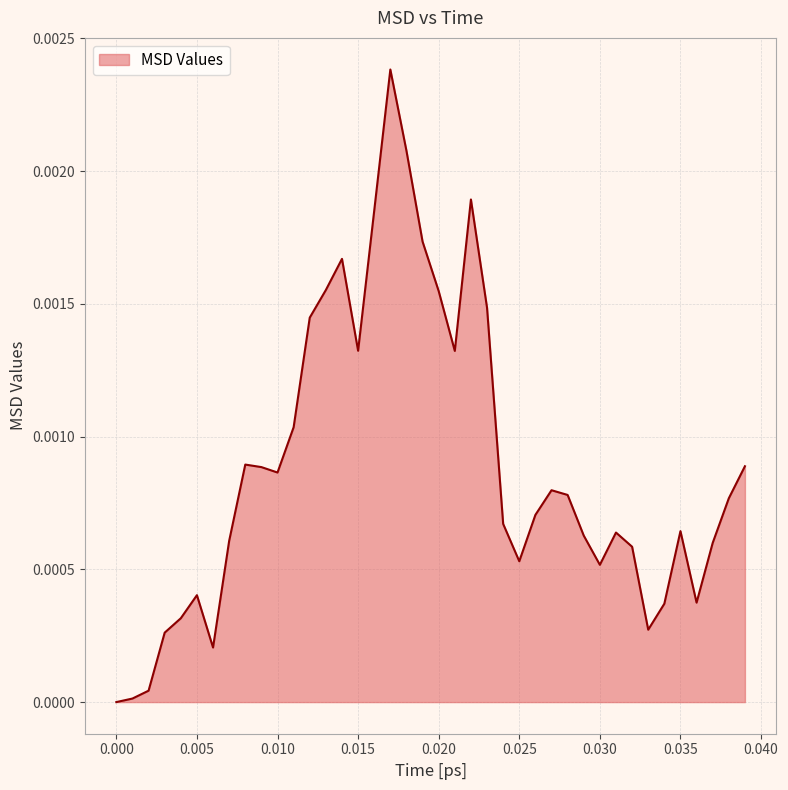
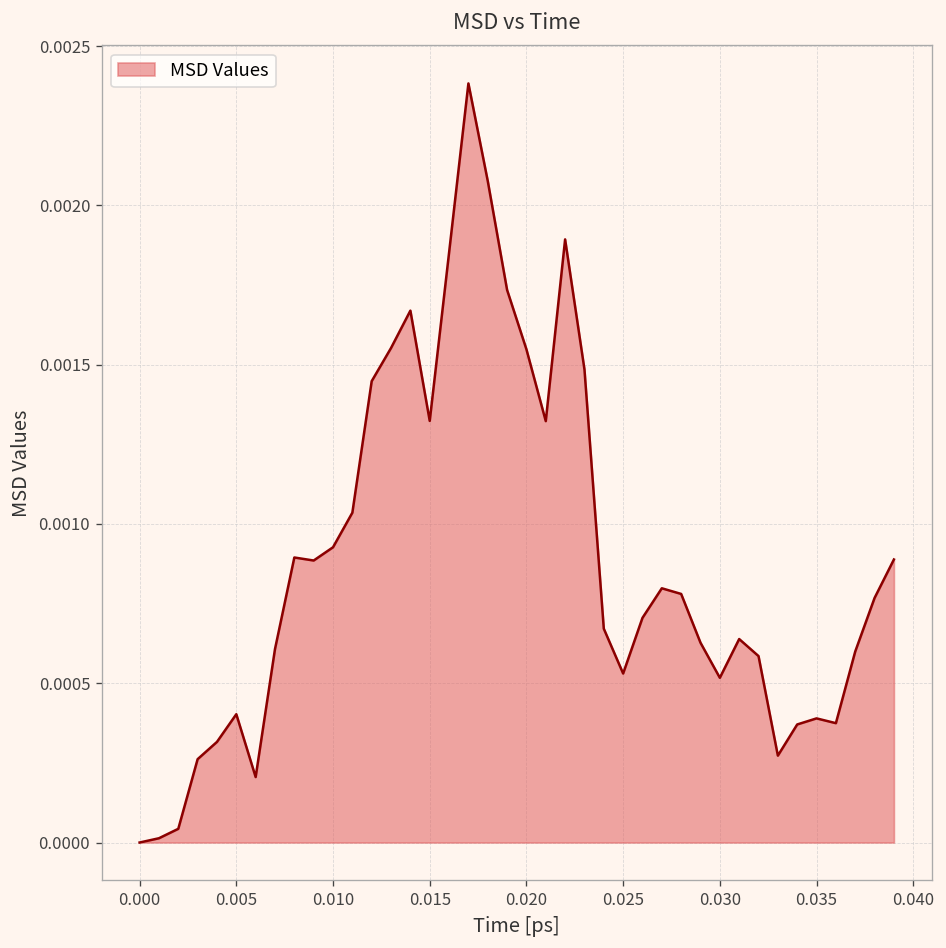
  {
    "0.000": 0.00000,
    "0.005": 0.00040,
-   "0.010": 0.00086,
+   "0.010": 0.00093,
    "0.015": 0.00132,
    "0.020": 0.00155,
    "0.025": 0.00053,
    "0.030": 0.00052,
-   "0.035": 0.00064
+   "0.035": 0.00039
  }
